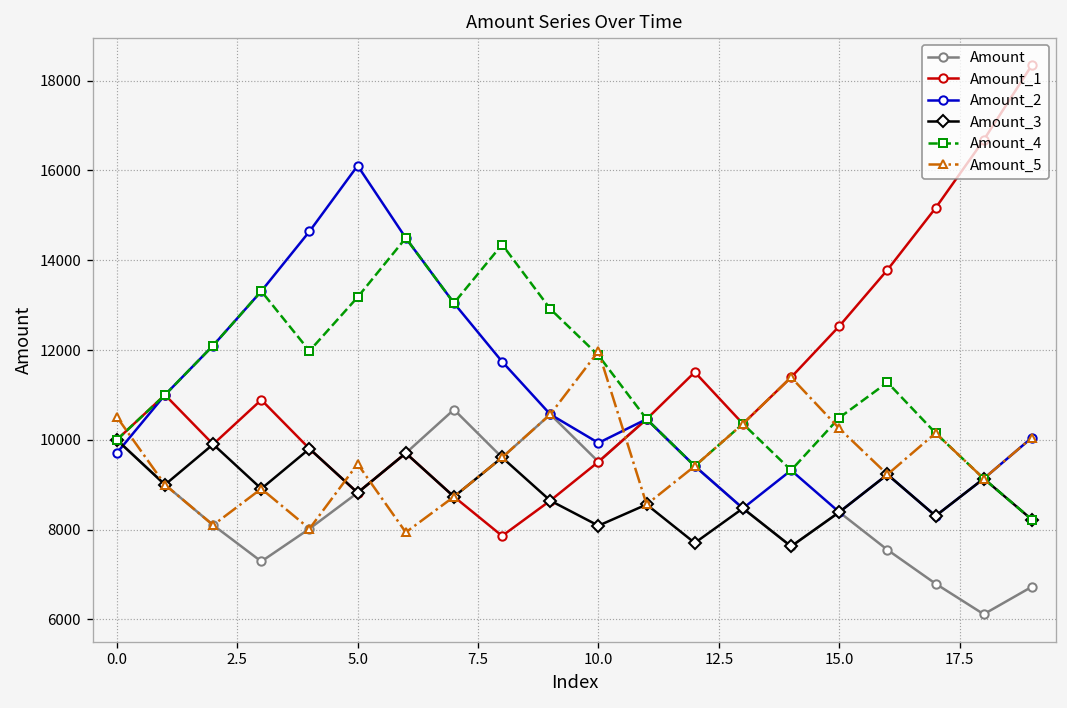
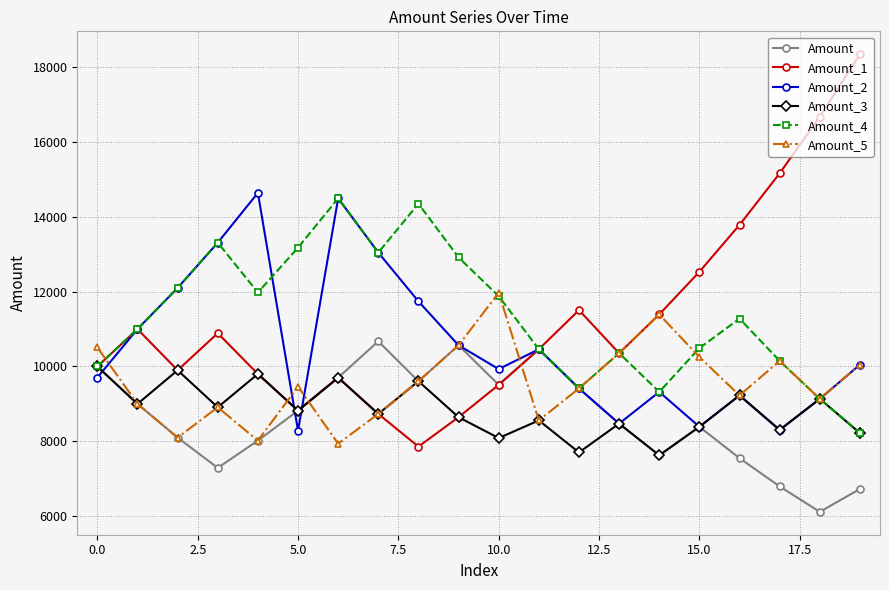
  {
    "Amount_1": {
      "15.0": 12500
    },
    "Amount_2": {
      "0.0": 9700,
-     "5.0": 16100,
+     "5.0": 8300,
      "10.0": 9900
    },
    "Amount_3": {
      "10.0": 8100
    },
    "Amount_4": {
      "5.0": 13200,
      "10.0": 11900,
      "15.0": 10500
    },
    "Amount_5": {
      "0.0": 10500,
      "5.0": 9500,
      "10.0": 12000,
      "15.0": 10300
    }
  }
